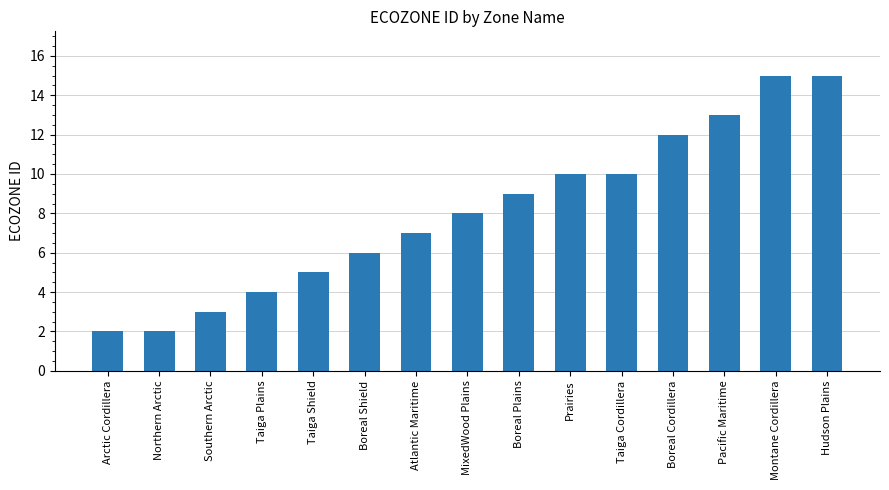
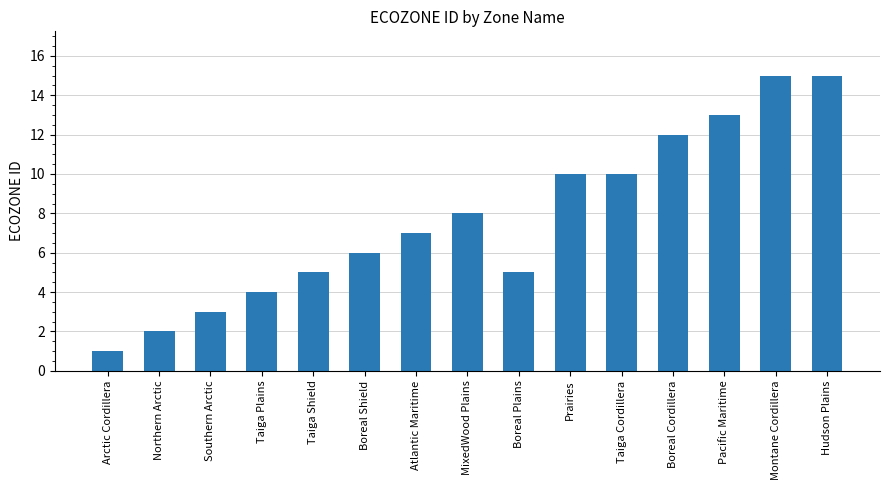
  {
-   "Arctic Cordillera": 2,
+   "Arctic Cordillera": 1,
    "Northern Arctic": 2,
    "Southern Arctic": 3,
    "Taiga Plains": 4,
    "Taiga Shield": 5,
    "Boreal Shield": 6,
    "Atlantic Maritime": 7,
    "MixedWood Plains": 8,
-   "Boreal Plains": 9,
+   "Boreal Plains": 5,
    "Prairies": 10,
    "Taiga Cordillera": 10,
    "Boreal Cordillera": 12,
    "Pacific Maritime": 13,
    "Montane Cordillera": 15,
    "Hudson Plains": 15
  }
